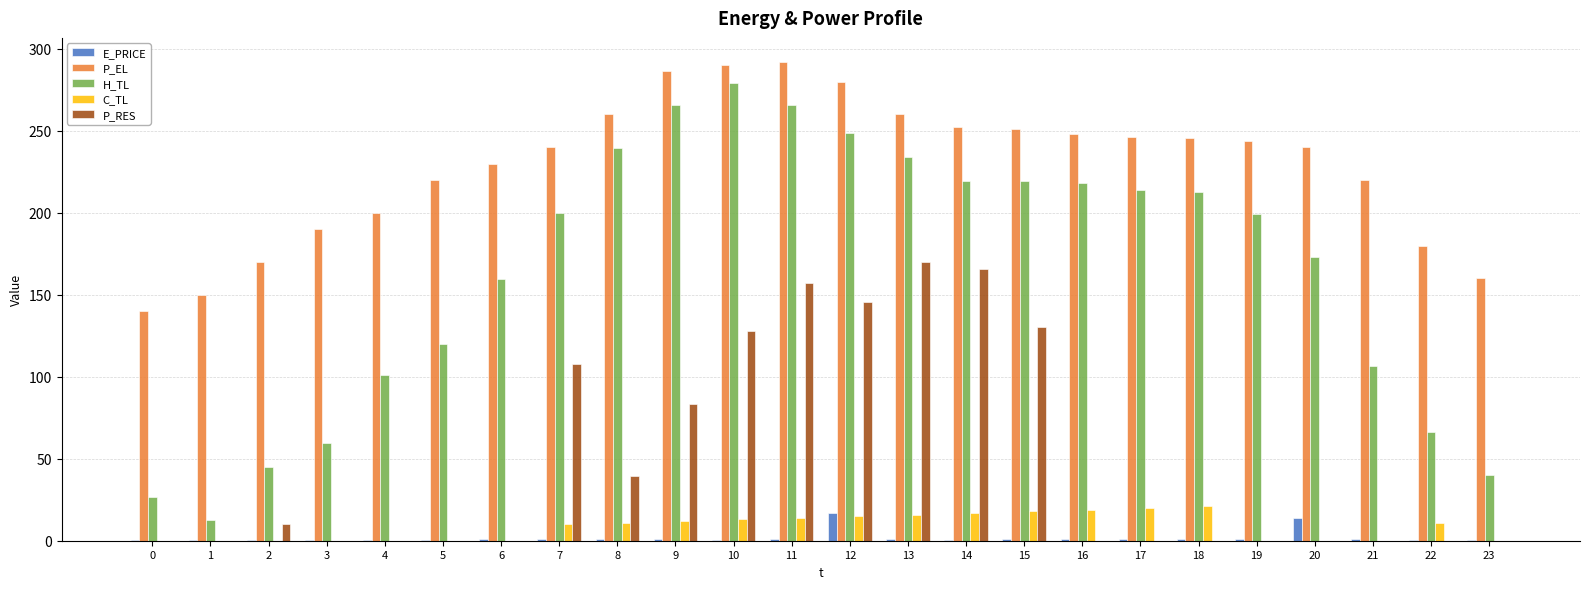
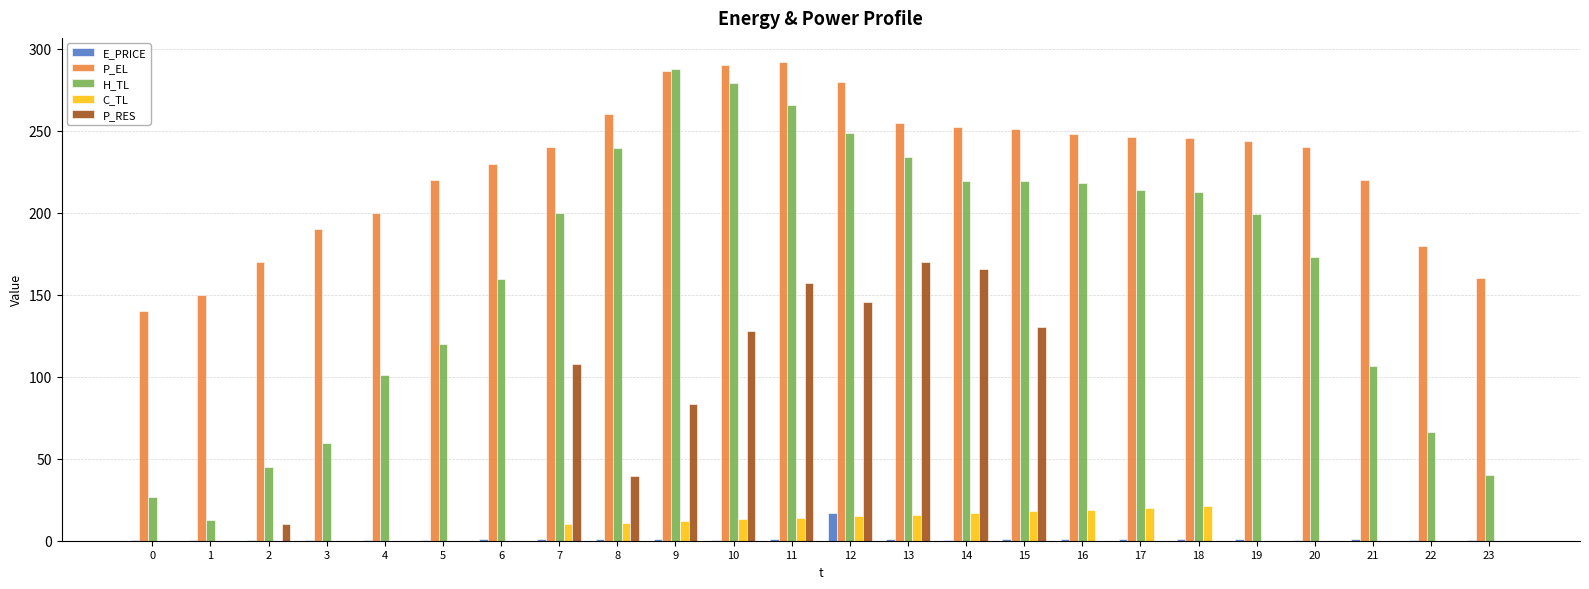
  {
    "E_PRICE": {
      "12": 17,
-     "20": 14
+     "20": 1
    },
    "P_EL": {
      "0": 140,
      "1": 150,
      "2": 170,
      "3": 190,
      "4": 200,
      "5": 220,
      "6": 230,
      "7": 240,
      "8": 260,
      "9": 287,
      "10": 290,
      "11": 292,
      "12": 280,
-     "13": 260,
+     "13": 255,
      "14": 252,
      "15": 251,
      "16": 248,
      "17": 246,
      "18": 246,
      "19": 244,
      "20": 240,
      "21": 220,
      "22": 180,
      "23": 160
    },
    "H_TL": {
      "0": 27,
      "1": 13,
      "2": 45,
      "3": 60,
      "4": 101,
      "5": 120,
      "6": 160,
      "7": 200,
      "8": 239,
-     "9": 266,
+     "9": 288,
      "10": 279,
      "11": 266,
      "12": 249,
      "13": 234,
      "14": 220,
      "15": 219,
      "16": 218,
      "17": 214,
      "18": 213,
      "19": 200,
      "20": 173,
      "21": 106,
      "22": 66,
      "23": 40
    },
    "C_TL": {
      "0": 0,
      "1": 0,
      "2": 0,
      "3": 0,
      "4": 0,
      "5": 0,
      "6": 0,
      "7": 10,
      "8": 11,
      "9": 12,
      "10": 13,
      "11": 14,
      "12": 15,
      "13": 16,
      "14": 17,
      "15": 18,
      "16": 19,
      "17": 20,
      "18": 21,
      "19": 0,
      "20": 0,
      "21": 0,
-     "22": 11,
+     "22": 0,
      "23": 0
    },
    "P_RES": {
      "0": 0,
      "1": 0,
      "2": 10,
      "3": 0,
      "4": 0,
      "5": 0,
      "6": 0,
      "7": 108,
      "8": 39,
      "9": 83,
      "10": 128,
      "11": 157,
      "12": 146,
      "13": 170,
      "14": 166,
      "15": 130,
      "16": 0,
      "17": 0,
      "18": 0,
      "19": 0,
      "20": 0,
      "21": 0,
      "22": 0,
      "23": 0
    }
  }
